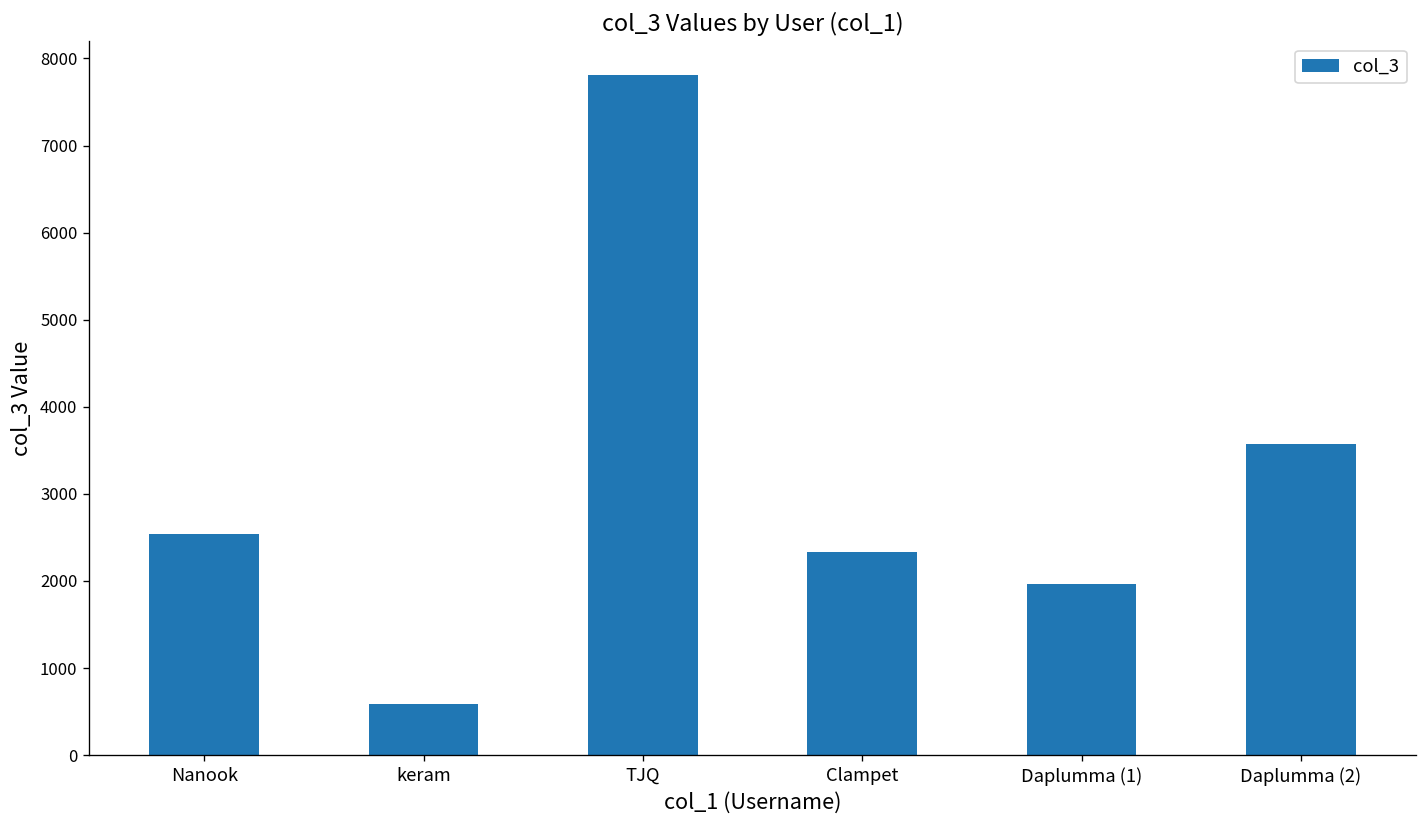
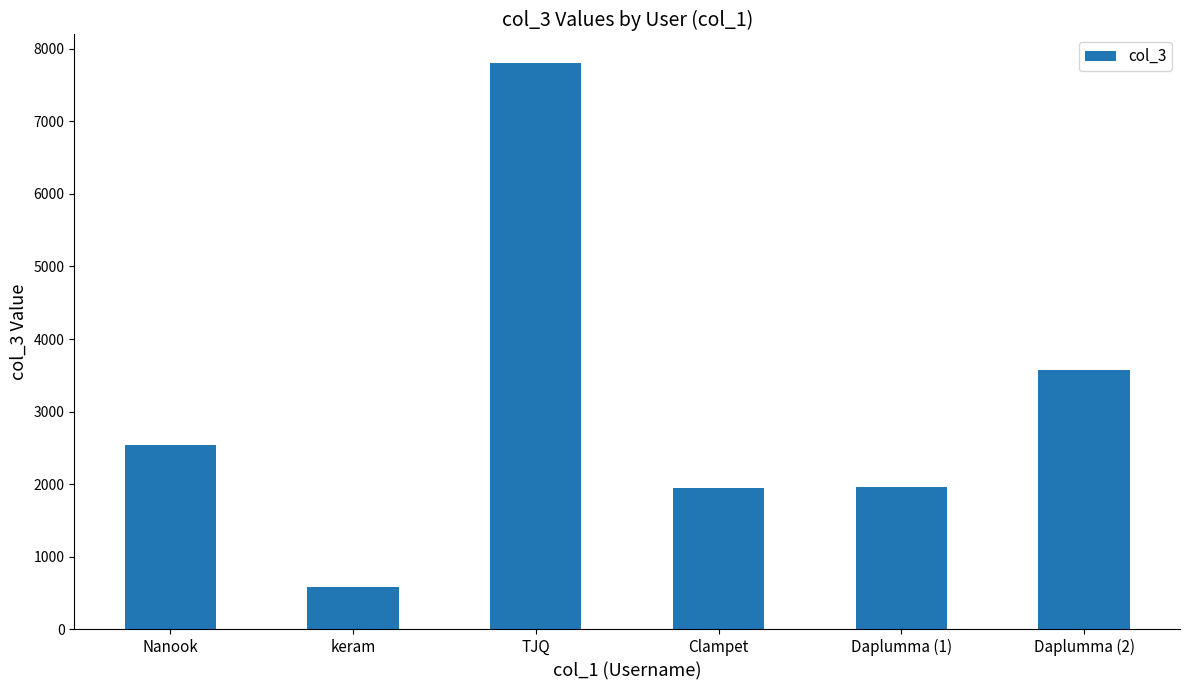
  {
    "Nanook": 2500,
    "keram": 600,
    "TJQ": 7800,
-   "Clampet": 2300,
+   "Clampet": 1900,
    "Daplumma (1)": 2000,
    "Daplumma (2)": 3600
  }
